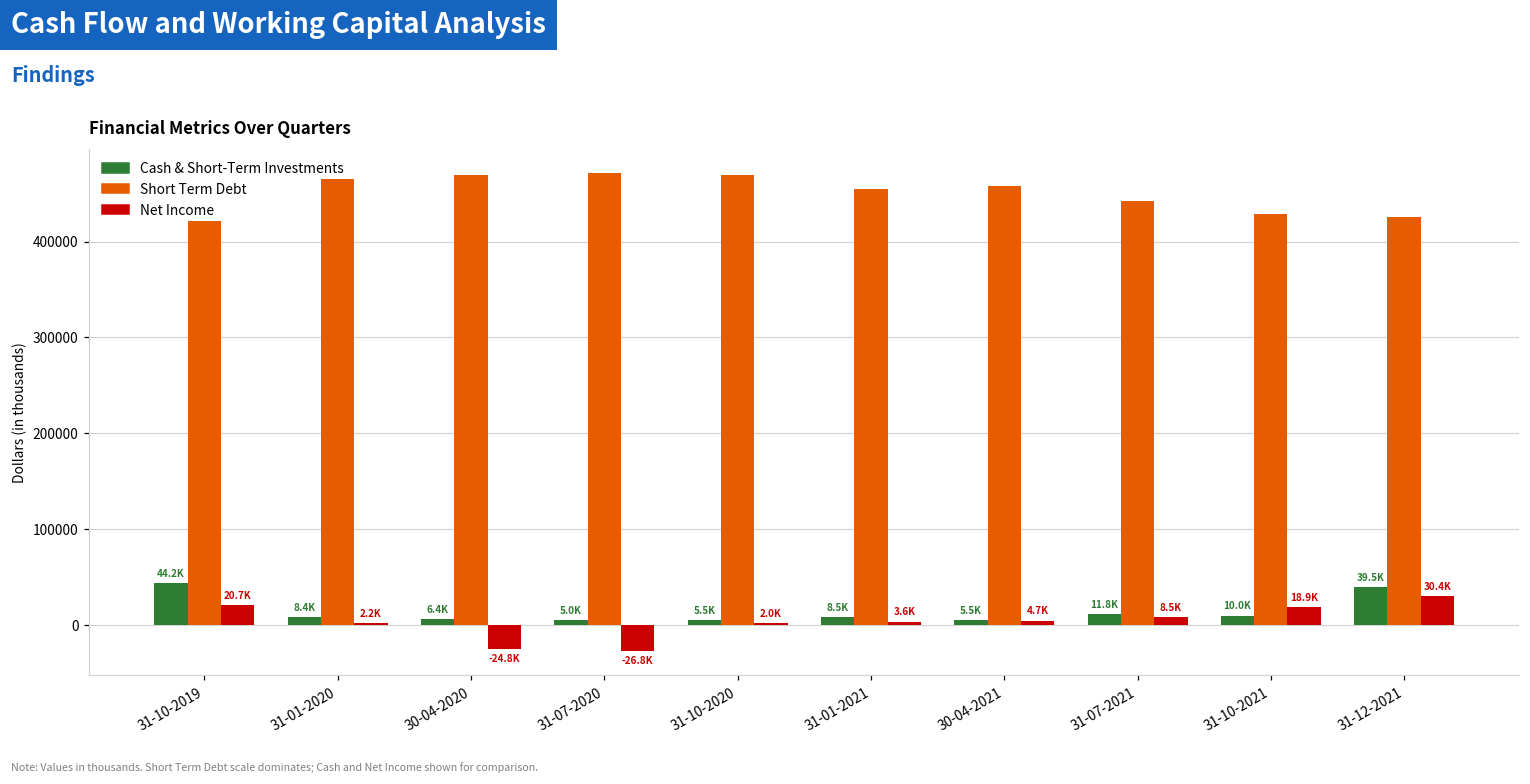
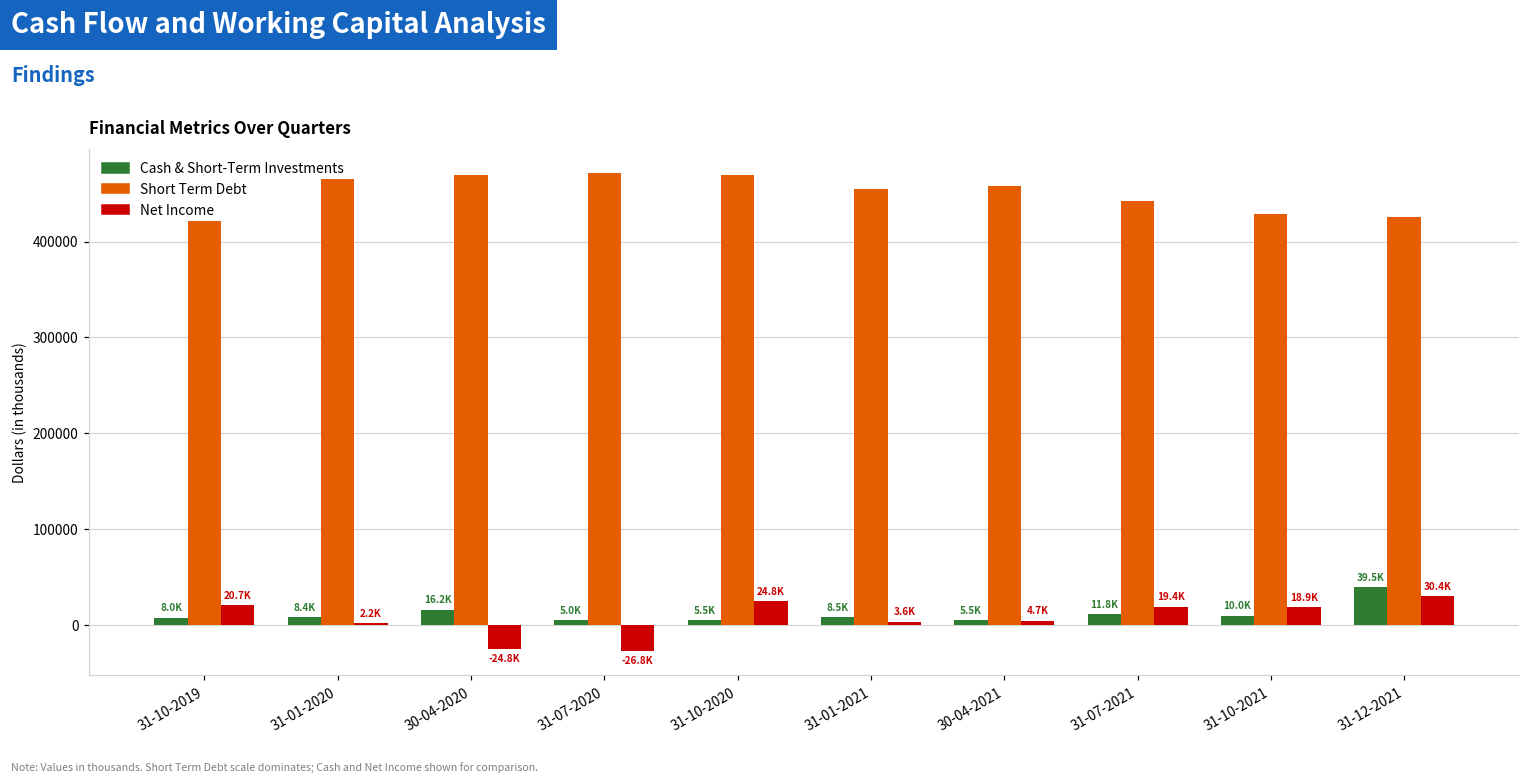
  {
    "Cash & Short-Term Investments": {
-     "31-10-2019": "44.2K",
+     "31-10-2019": "8.0K",
      "31-01-2020": "8.4K",
-     "30-04-2020": "6.4K",
+     "30-04-2020": "16.2K",
      "31-07-2020": "5.0K",
      "31-10-2020": "5.5K",
      "31-01-2021": "8.5K",
      "30-04-2021": "5.5K",
      "31-07-2021": "11.8K",
      "31-10-2021": "10.0K",
      "31-12-2021": "39.5K"
    },
    "Short Term Debt": {
      "31-10-2019": "420000",
      "31-01-2020": "470000",
      "30-04-2020": "470000",
      "31-07-2020": "470000",
      "31-10-2020": "470000",
      "31-01-2021": "460000",
      "30-04-2021": "460000",
      "31-07-2021": "440000",
      "31-10-2021": "430000",
      "31-12-2021": "430000"
    },
    "Net Income": {
      "31-10-2019": "20.7K",
      "31-01-2020": "2.2K",
      "30-04-2020": "-24.8K",
      "31-07-2020": "-26.8K",
-     "31-10-2020": "2.0K",
+     "31-10-2020": "24.8K",
      "31-01-2021": "3.6K",
      "30-04-2021": "4.7K",
-     "31-07-2021": "8.5K",
+     "31-07-2021": "19.4K",
      "31-10-2021": "18.9K",
      "31-12-2021": "30.4K"
    }
  }
